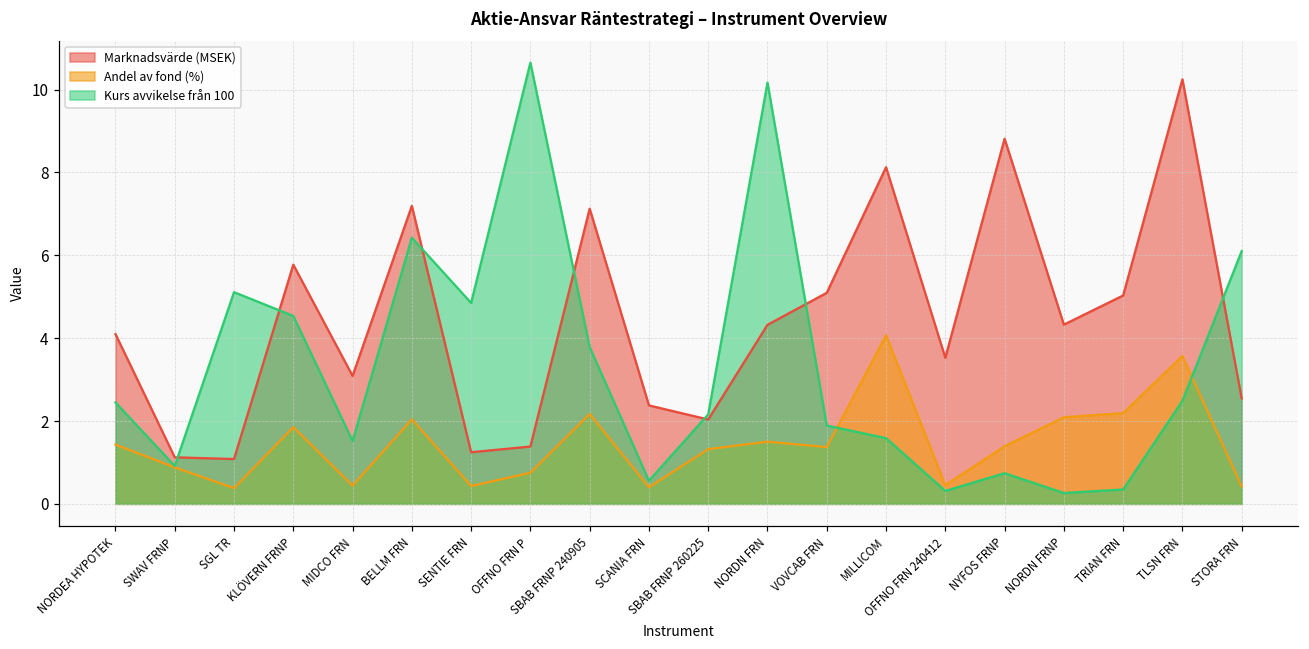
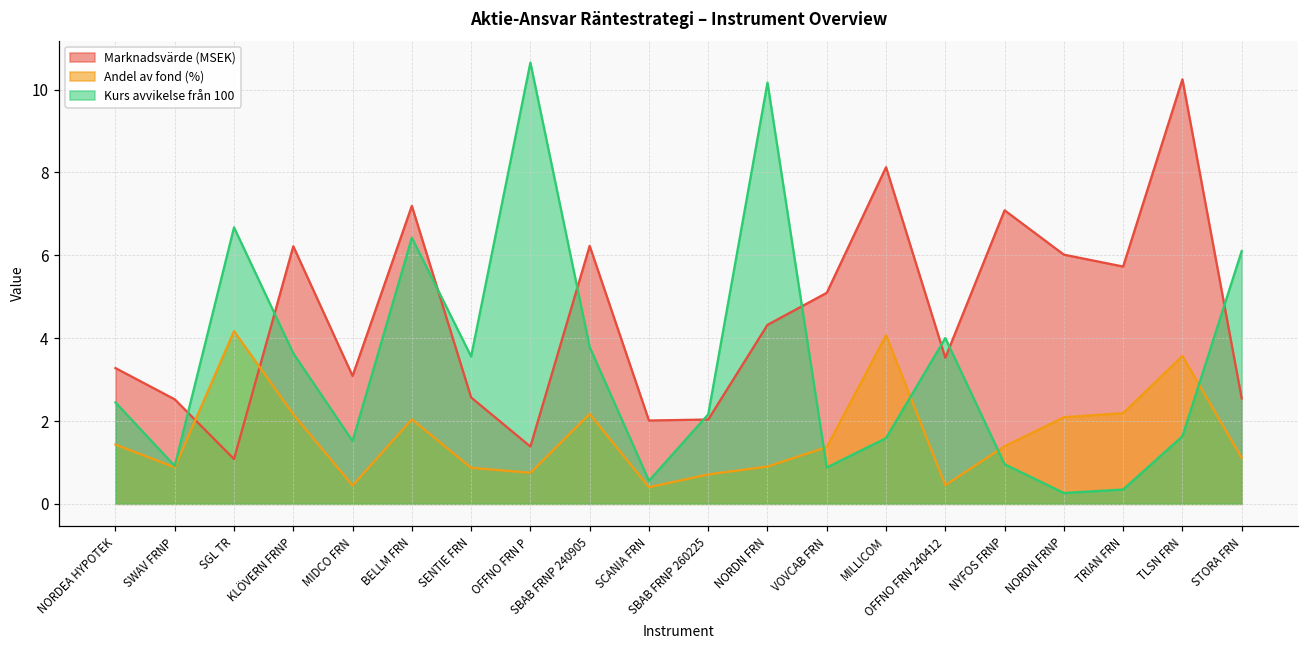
  {
    "Marknadsvärde (MSEK)": {
-     "NORDEA HYPOTEK": 4.1,
-     "SWAV FRNP": 1.1,
+     "NORDEA HYPOTEK": 3.3,
+     "SWAV FRNP": 2.5,
      "SGL TR": 1.1,
-     "KLÖVERN FRNP": 5.8,
+     "KLÖVERN FRNP": 6.2,
      "MIDCO FRN": 3.1,
      "BELLM FRN": 7.2,
-     "SENTIE FRN": 1.2,
+     "SENTIE FRN": 2.6,
      "OFFNO FRN P": 1.4,
-     "SBAB FRNP 240905": 7.1,
-     "SCANIA FRN": 2.4,
+     "SBAB FRNP 240905": 6.2,
+     "SCANIA FRN": 2.0,
      "SBAB FRNP 260225": 2.0,
      "NORDN FRN": 4.3,
      "VOVCAB FRN": 5.1,
      "MILLICOM": 8.1,
      "OFFNO FRN 240412": 3.5,
-     "NYFOS FRNP": 8.8,
-     "NORDN FRNP": 4.3,
-     "TRIAN FRN": 5.0,
+     "NYFOS FRNP": 7.1,
+     "NORDN FRNP": 6.0,
+     "TRIAN FRN": 5.7,
      "TLSN FRN": 10.2,
      "STORA FRN": 2.5
    },
    "Andel av fond (%)": {
      "NORDEA HYPOTEK": 1.4,
-     "SGL TR": 0.4,
-     "KLÖVERN FRNP": 1.9,
+     "SGL TR": 4.2,
+     "KLÖVERN FRNP": 2.2,
      "MIDCO FRN": 0.4,
      "BELLM FRN": 2.0,
-     "SENTIE FRN": 0.4,
+     "SENTIE FRN": 0.9,
      "OFFNO FRN P": 0.8,
      "SBAB FRNP 240905": 2.2,
      "SCANIA FRN": 0.4,
-     "SBAB FRNP 260225": 1.3,
-     "NORDN FRN": 1.5,
+     "SBAB FRNP 260225": 0.7,
+     "NORDN FRN": 0.9,
      "VOVCAB FRN": 1.4,
      "MILLICOM": 4.1,
      "OFFNO FRN 240412": 0.5,
      "NYFOS FRNP": 1.4,
      "NORDN FRNP": 2.1,
      "TRIAN FRN": 2.2,
      "TLSN FRN": 3.6,
-     "STORA FRN": 0.4
+     "STORA FRN": 1.1
    },
    "Kurs avvikelse från 100": {
      "NORDEA HYPOTEK": 2.4,
-     "SGL TR": 5.1,
-     "KLÖVERN FRNP": 4.5,
+     "SGL TR": 6.7,
+     "KLÖVERN FRNP": 3.6,
      "MIDCO FRN": 1.5,
      "BELLM FRN": 6.4,
-     "SENTIE FRN": 4.9,
+     "SENTIE FRN": 3.6,
      "OFFNO FRN P": 10.7,
      "SBAB FRNP 240905": 3.8,
      "SCANIA FRN": 0.6,
      "SBAB FRNP 260225": 2.2,
      "NORDN FRN": 10.2,
-     "VOVCAB FRN": 1.9,
+     "VOVCAB FRN": 0.9,
      "MILLICOM": 1.6,
-     "OFFNO FRN 240412": 0.3,
-     "NYFOS FRNP": 0.7,
+     "OFFNO FRN 240412": 4.0,
+     "NYFOS FRNP": 1.0,
      "NORDN FRNP": 0.3,
      "TRIAN FRN": 0.3,
-     "TLSN FRN": 2.5,
+     "TLSN FRN": 1.6,
      "STORA FRN": 6.1
    }
  }
